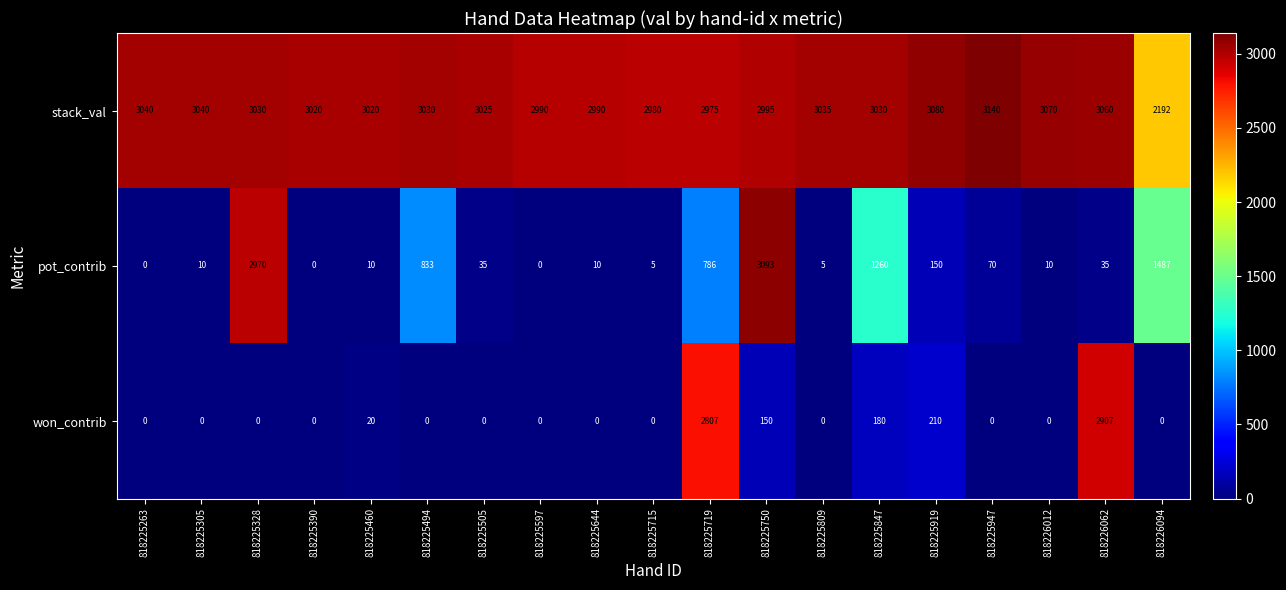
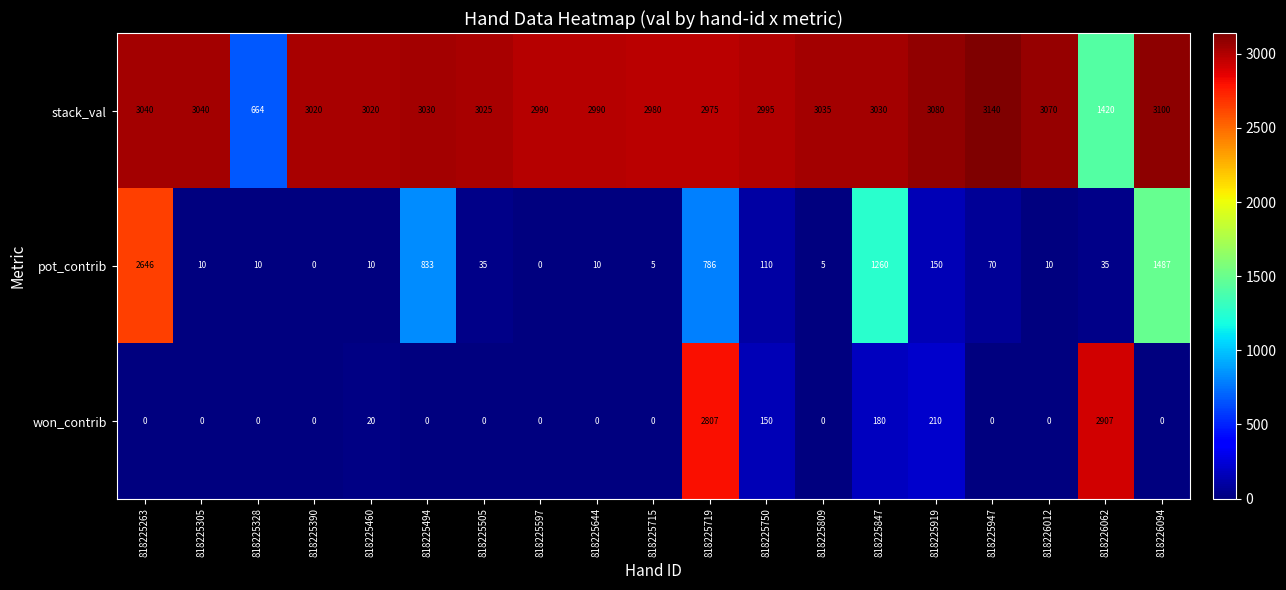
  {
    "stack_val": {
      "818225263": 3040,
      "818225305": 3040,
-     "818225328": 3030,
+     "818225328": 664,
      "818225390": 3020,
      "818225460": 3020,
      "818225494": 3030,
      "818225505": 3025,
      "818225597": 2990,
      "818225644": 2990,
      "818225715": 2980,
      "818225719": 2975,
      "818225750": 2995,
      "818225809": 3035,
      "818225847": 3030,
      "818225919": 3080,
      "818225947": 3140,
      "818226012": 3070,
-     "818226062": 3060,
-     "818226094": 2192
+     "818226062": 1420,
+     "818226094": 3100
    },
    "pot_contrib": {
-     "818225263": 0,
+     "818225263": 2646,
      "818225305": 10,
-     "818225328": 2970,
+     "818225328": 10,
      "818225390": 0,
      "818225460": 10,
      "818225494": 833,
      "818225505": 35,
      "818225597": 0,
      "818225644": 10,
      "818225715": 5,
      "818225719": 786,
-     "818225750": 3093,
+     "818225750": 110,
      "818225809": 5,
      "818225847": 1260,
      "818225919": 150,
      "818225947": 70,
      "818226012": 10,
      "818226062": 35,
      "818226094": 1487
    },
    "won_contrib": {
      "818225263": 0,
      "818225305": 0,
      "818225328": 0,
      "818225390": 0,
      "818225460": 20,
      "818225494": 0,
      "818225505": 0,
      "818225597": 0,
      "818225644": 0,
      "818225715": 0,
      "818225719": 2807,
      "818225750": 150,
      "818225809": 0,
      "818225847": 180,
      "818225919": 210,
      "818225947": 0,
      "818226012": 0,
      "818226062": 2907,
      "818226094": 0
    }
  }
